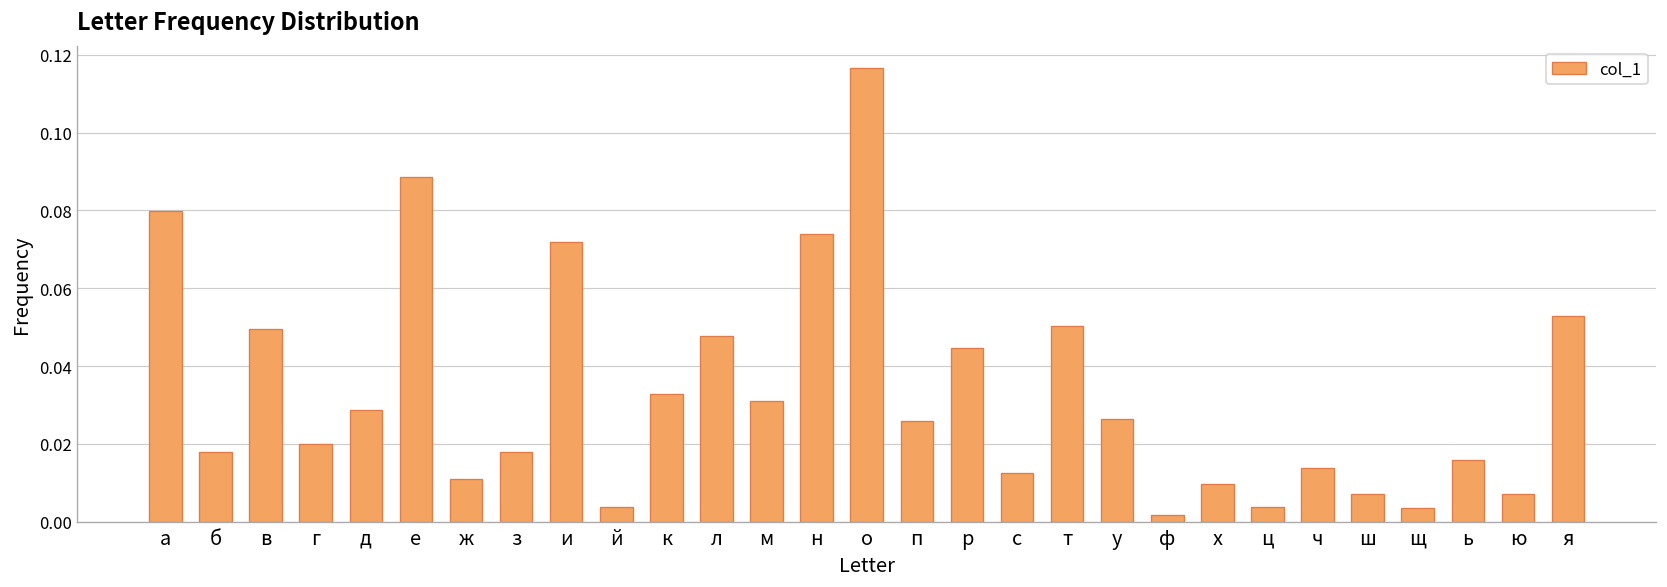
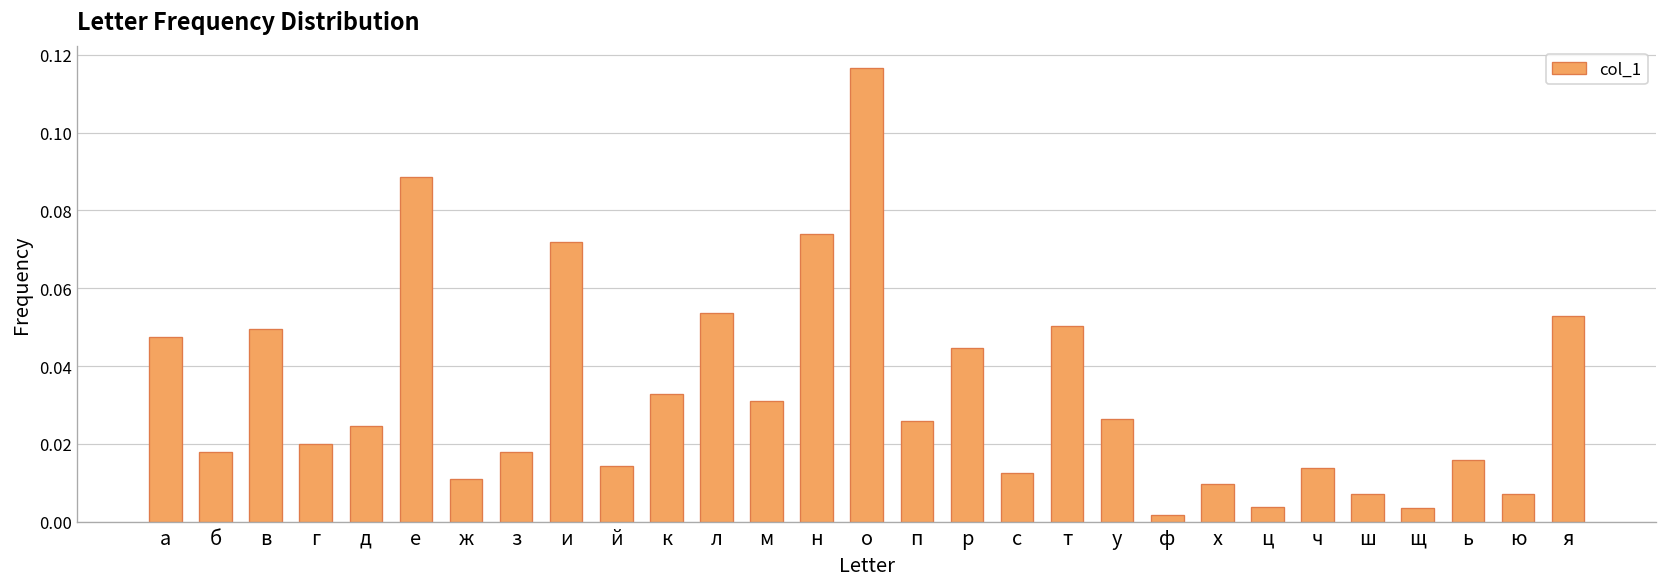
  {
-   "а": 0.080,
+   "а": 0.047,
    "б": 0.018,
    "в": 0.050,
    "г": 0.020,
-   "д": 0.029,
+   "д": 0.025,
    "е": 0.089,
    "ж": 0.011,
    "з": 0.018,
    "и": 0.072,
-   "й": 0.004,
+   "й": 0.014,
    "к": 0.033,
-   "л": 0.048,
+   "л": 0.054,
    "м": 0.031,
    "н": 0.074,
    "о": 0.117,
    "п": 0.026,
    "р": 0.045,
    "с": 0.013,
    "т": 0.050,
    "у": 0.026,
    "ф": 0.002,
    "х": 0.010,
    "ц": 0.004,
    "ч": 0.014,
    "ш": 0.007,
    "щ": 0.003,
    "ь": 0.016,
    "ю": 0.007,
    "я": 0.053
  }
